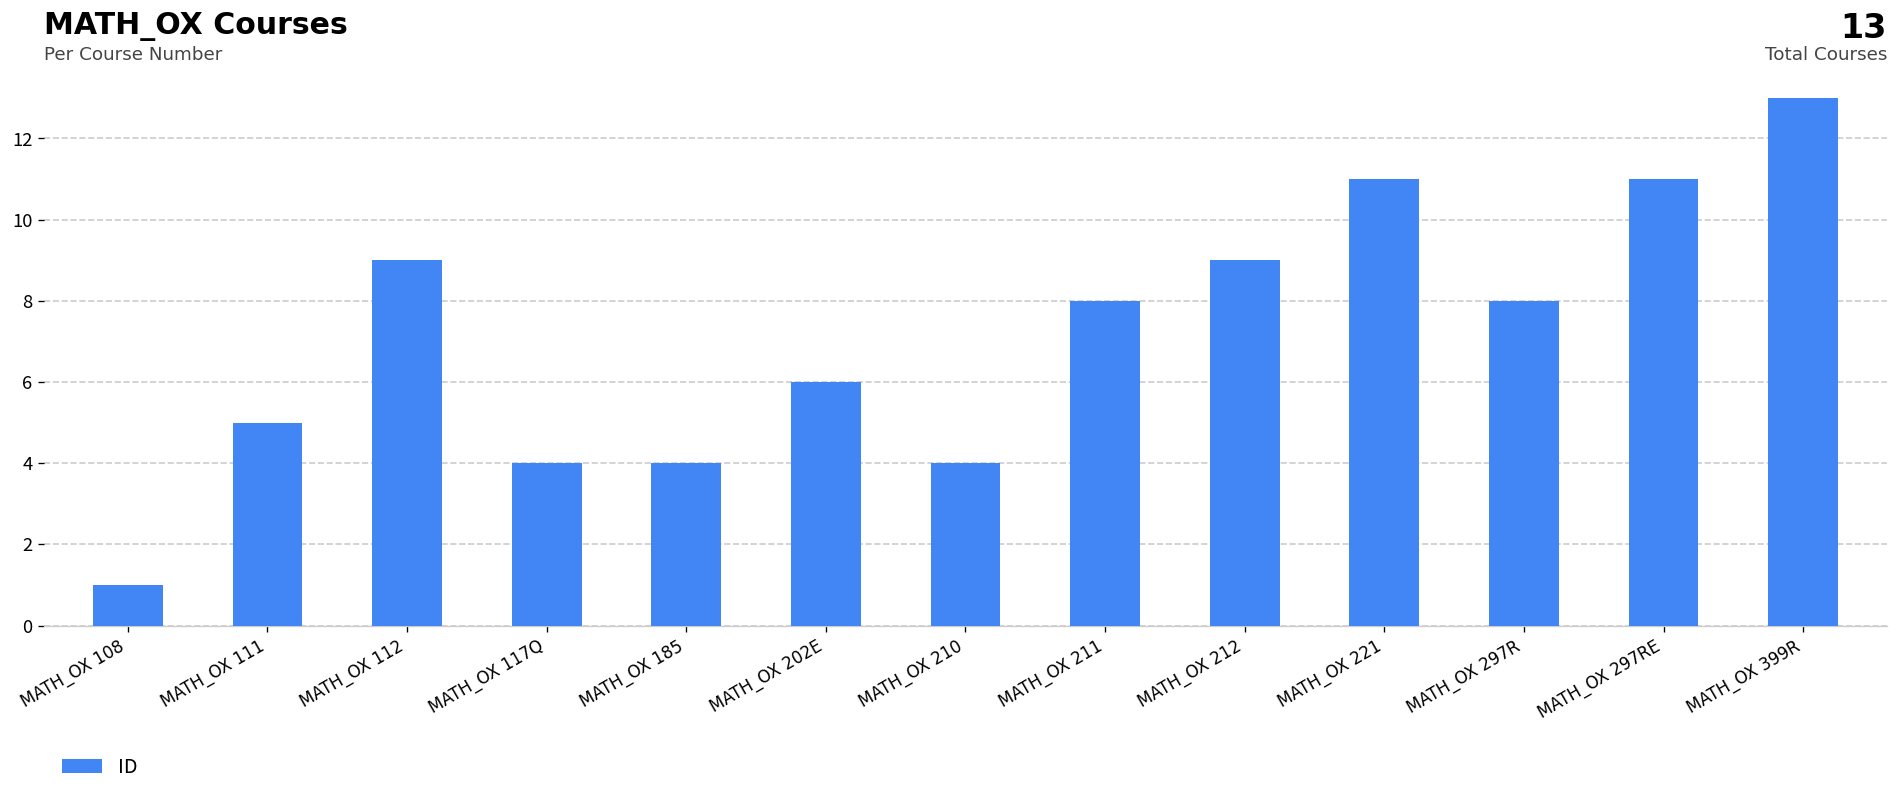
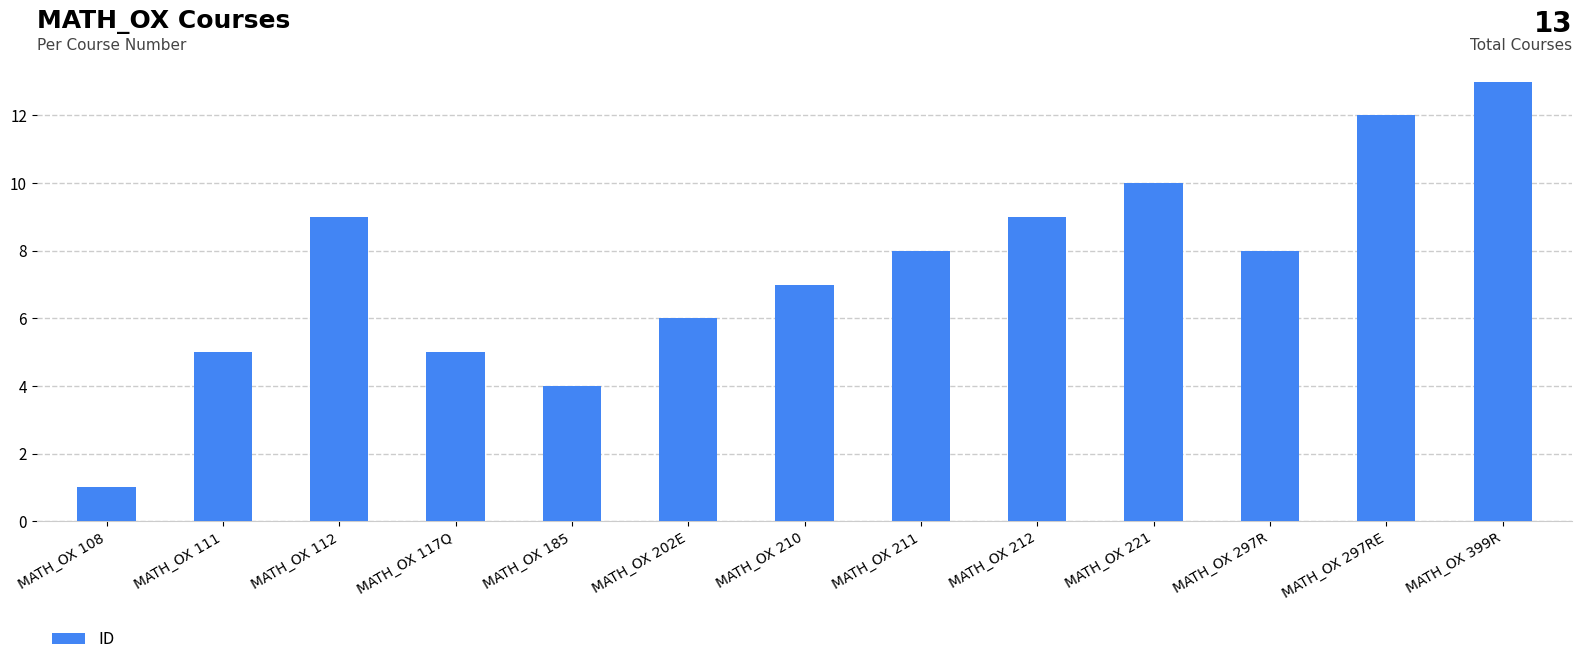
  {
    "MATH_OX 108": 1,
    "MATH_OX 111": 5,
    "MATH_OX 112": 9,
-   "MATH_OX 117Q": 4,
+   "MATH_OX 117Q": 5,
    "MATH_OX 185": 4,
    "MATH_OX 202E": 6,
-   "MATH_OX 210": 4,
+   "MATH_OX 210": 7,
    "MATH_OX 211": 8,
    "MATH_OX 212": 9,
-   "MATH_OX 221": 11,
+   "MATH_OX 221": 10,
    "MATH_OX 297R": 8,
-   "MATH_OX 297RE": 11,
+   "MATH_OX 297RE": 12,
    "MATH_OX 399R": 13
  }
